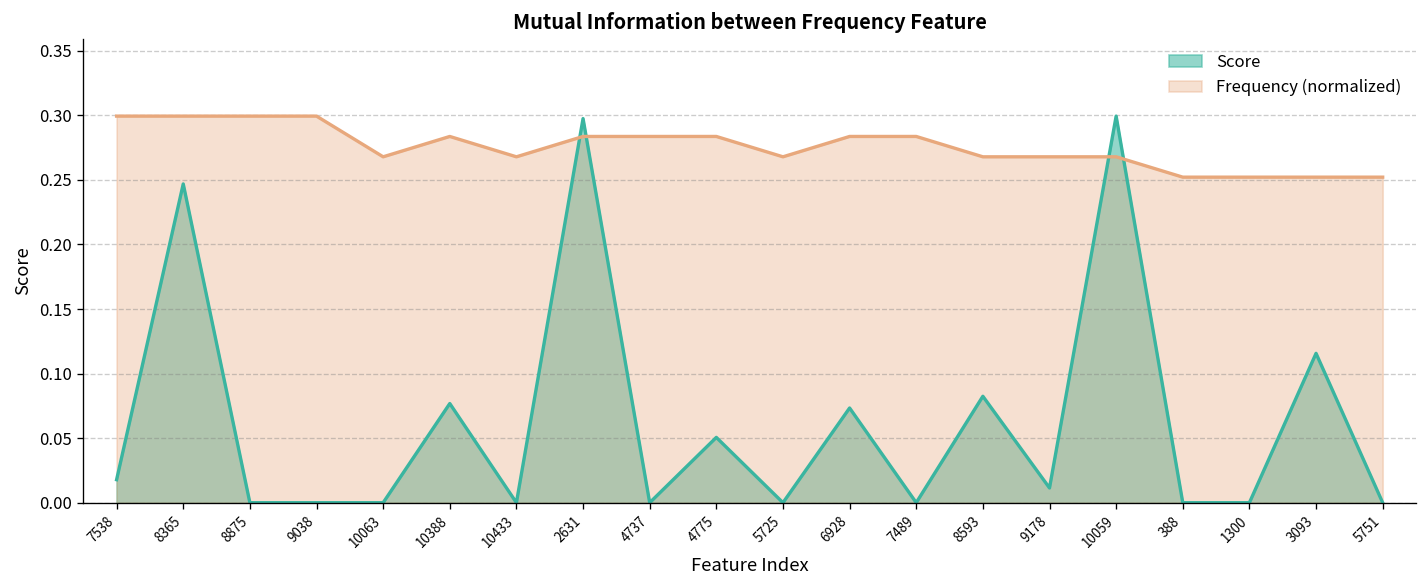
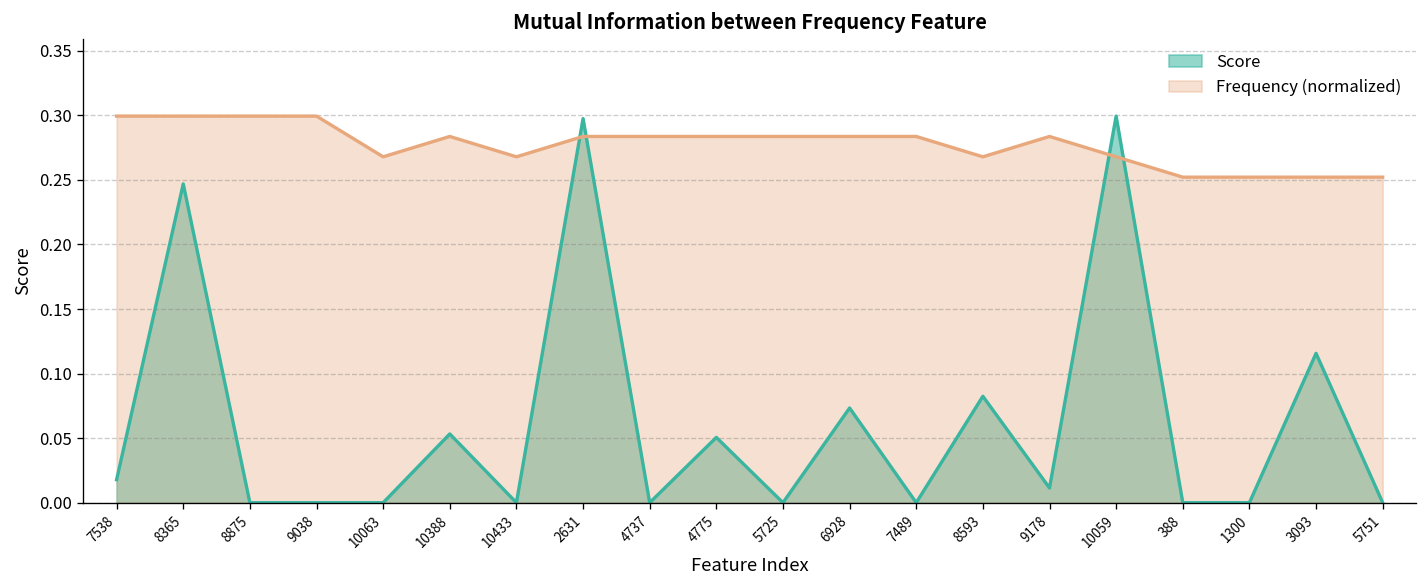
  {
    "Score": {
      "7538": 0.018,
      "8365": 0.247,
      "8875": 0.000,
      "9038": 0.000,
      "10063": 0.000,
-     "10388": 0.077,
+     "10388": 0.053,
      "10433": 0.000,
      "2631": 0.298,
      "4737": 0.000,
      "4775": 0.051,
      "5725": 0.000,
      "6928": 0.073,
      "7489": 0.000,
      "8593": 0.082,
      "9178": 0.011,
      "10059": 0.299,
      "388": 0.000,
      "1300": 0.000,
      "3093": 0.116,
      "5751": 0.000
    },
    "Frequency (normalized)": {
      "7538": 0.299,
      "8365": 0.299,
      "8875": 0.299,
      "9038": 0.299,
      "10063": 0.268,
      "10388": 0.284,
      "10433": 0.268,
      "2631": 0.284,
      "4737": 0.284,
      "4775": 0.284,
-     "5725": 0.268,
+     "5725": 0.284,
      "6928": 0.284,
      "7489": 0.284,
      "8593": 0.268,
-     "9178": 0.268,
+     "9178": 0.284,
      "10059": 0.268,
      "388": 0.252,
      "1300": 0.252,
      "3093": 0.252,
      "5751": 0.252
    }
  }
